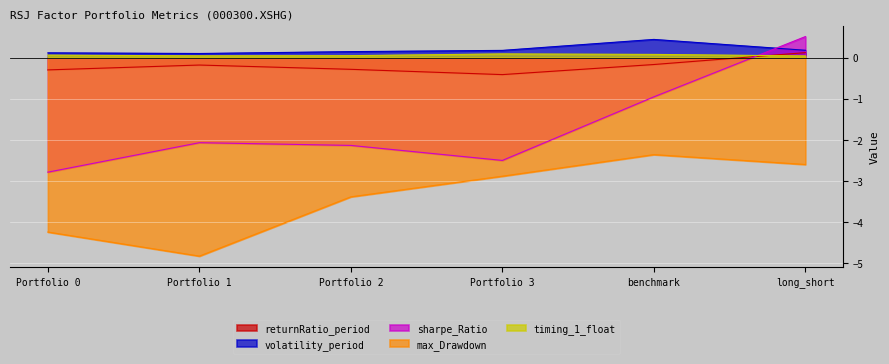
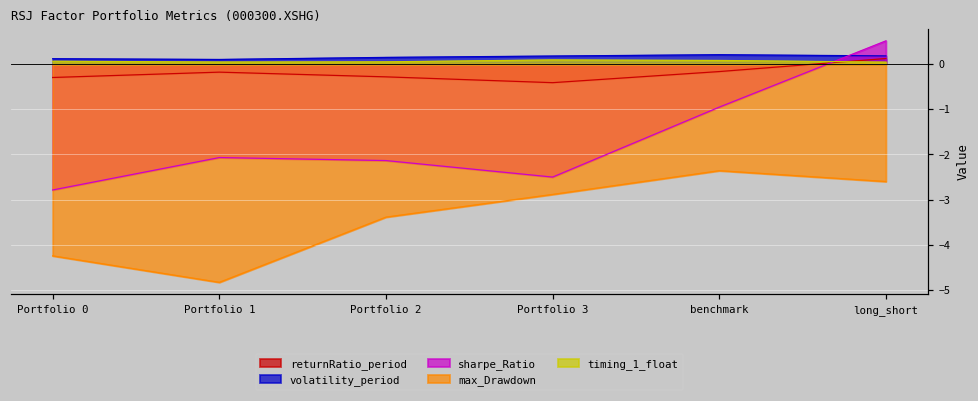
  {
    "volatility_period": {
      "Portfolio 2": 0.1,
      "Portfolio 3": 0.2,
-     "benchmark": 0.4
+     "benchmark": 0.2
    },
    "timing_1_float": {
      "Portfolio 3": 0.1,
      "benchmark": 0.1
    }
  }
